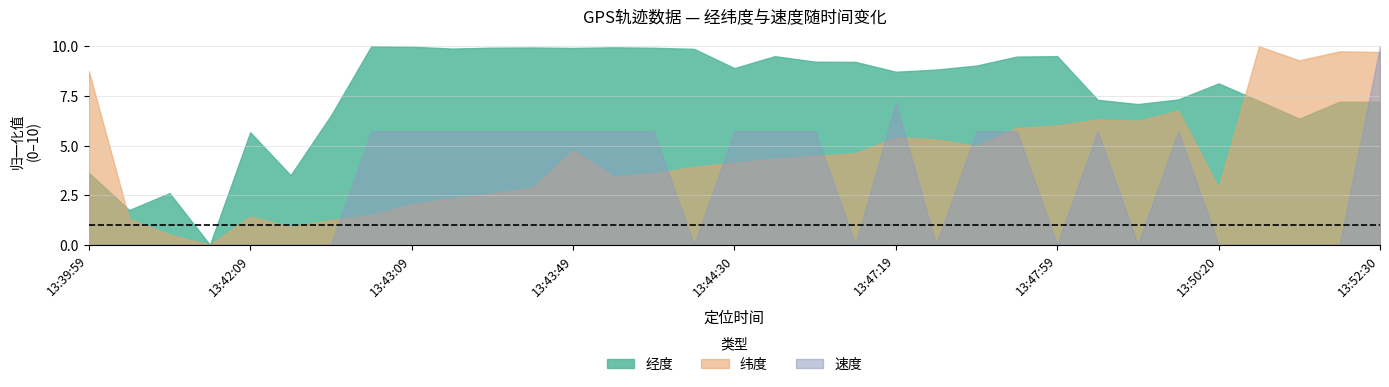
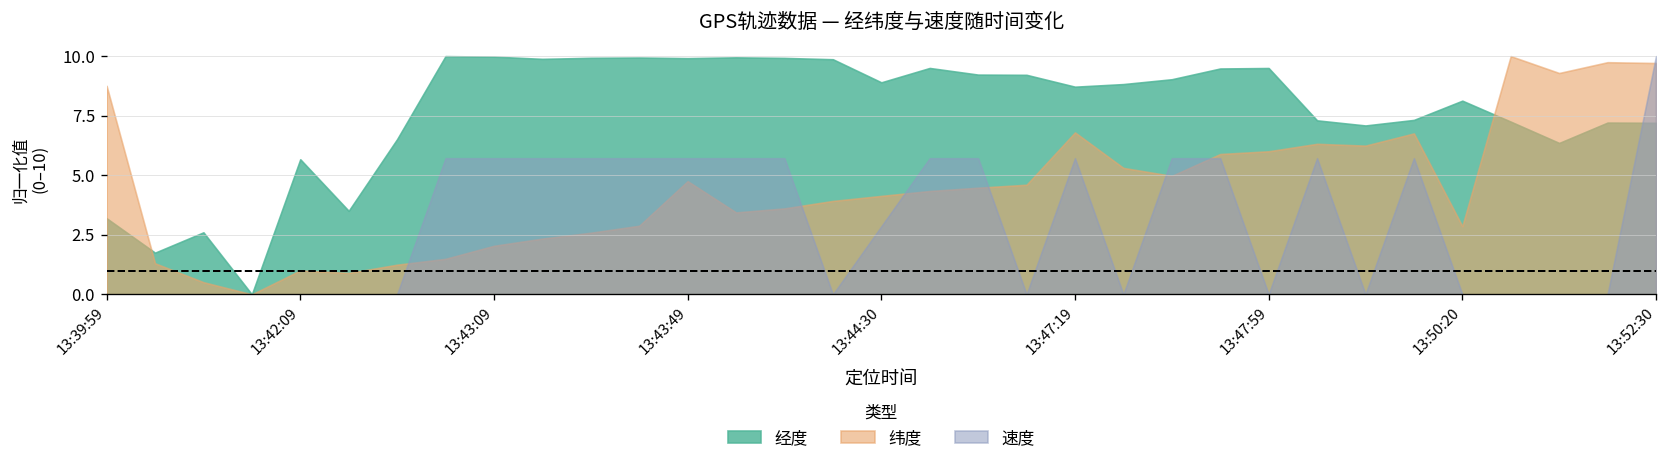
  {
    "经度": {
-     "13:39:59": 3.6,
+     "13:39:59": 3.2,
      "13:42:09": 5.7,
      "13:43:09": 10.0,
      "13:43:49": 9.9,
      "13:44:30": 8.9,
      "13:47:19": 8.7,
      "13:47:59": 9.5,
      "13:50:20": 8.1,
      "13:52:30": 7.2
    },
    "纬度": {
      "13:39:59": 8.8,
-     "13:42:09": 1.4,
+     "13:42:09": 1.0,
      "13:43:09": 2.0,
      "13:43:49": 4.8,
      "13:44:30": 4.1,
-     "13:47:19": 5.4,
+     "13:47:19": 6.8,
      "13:47:59": 6.0,
      "13:50:20": 2.9,
      "13:52:30": 9.7
    },
    "速度": {
      "13:39:59": 0.0,
      "13:42:09": 0.0,
      "13:43:09": 5.7,
      "13:43:49": 5.7,
-     "13:44:30": 5.7,
-     "13:47:19": 7.1,
+     "13:44:30": 2.9,
+     "13:47:19": 5.7,
      "13:47:59": 0.0,
      "13:50:20": 0.0,
      "13:52:30": 10.0
    }
  }
